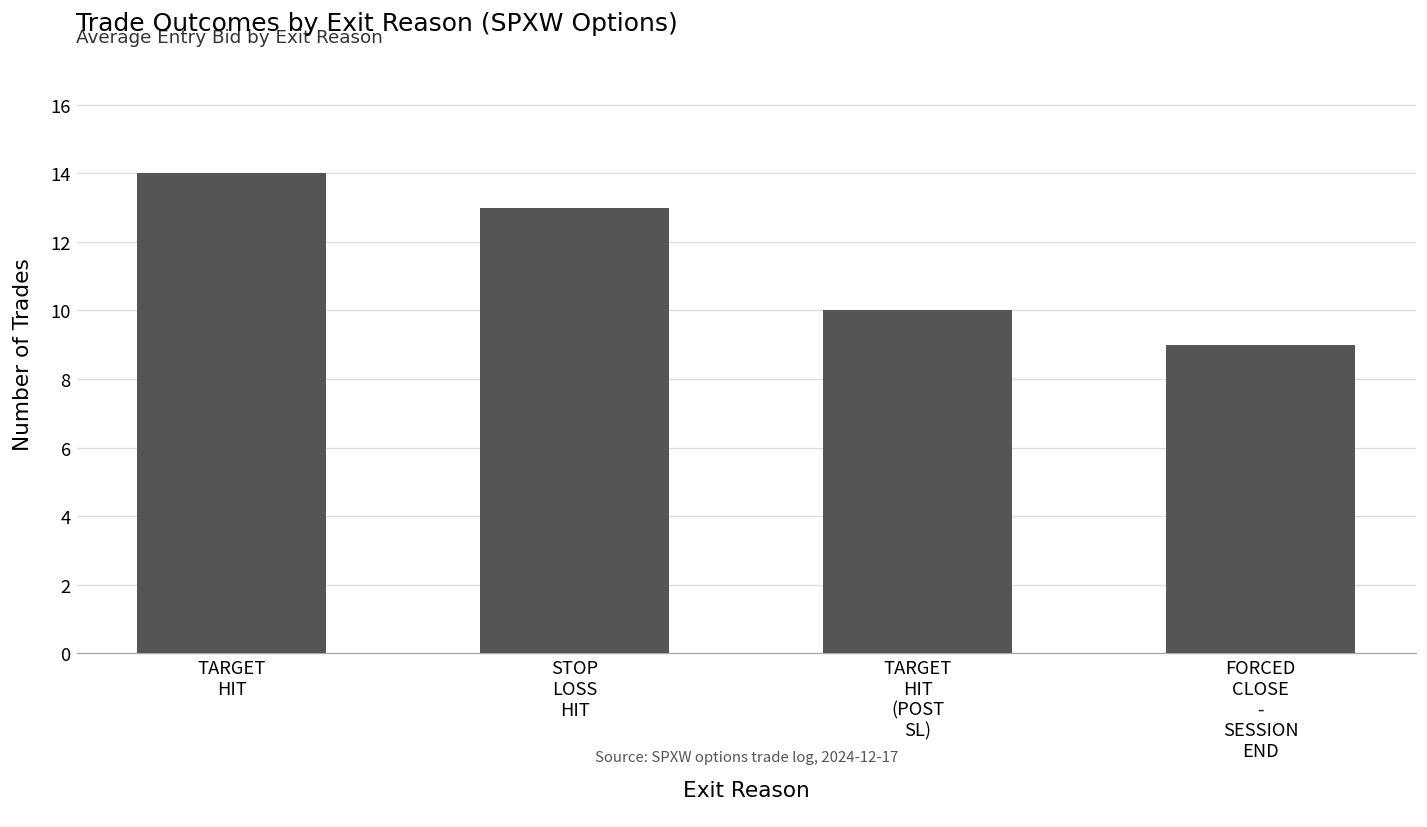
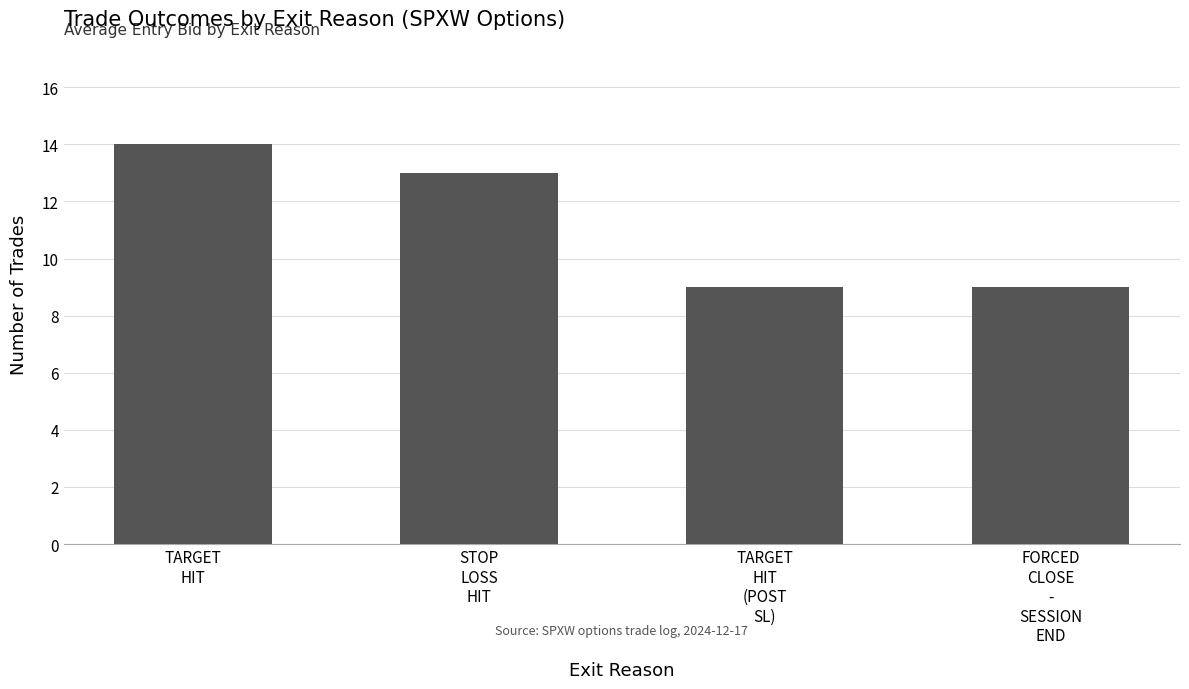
  {
    "TARGET HIT": 14,
    "STOP LOSS HIT": 13,
-   "TARGET HIT (POST SL)": 10,
+   "TARGET HIT (POST SL)": 9,
    "FORCED CLOSE - SESSION END": 9
  }
